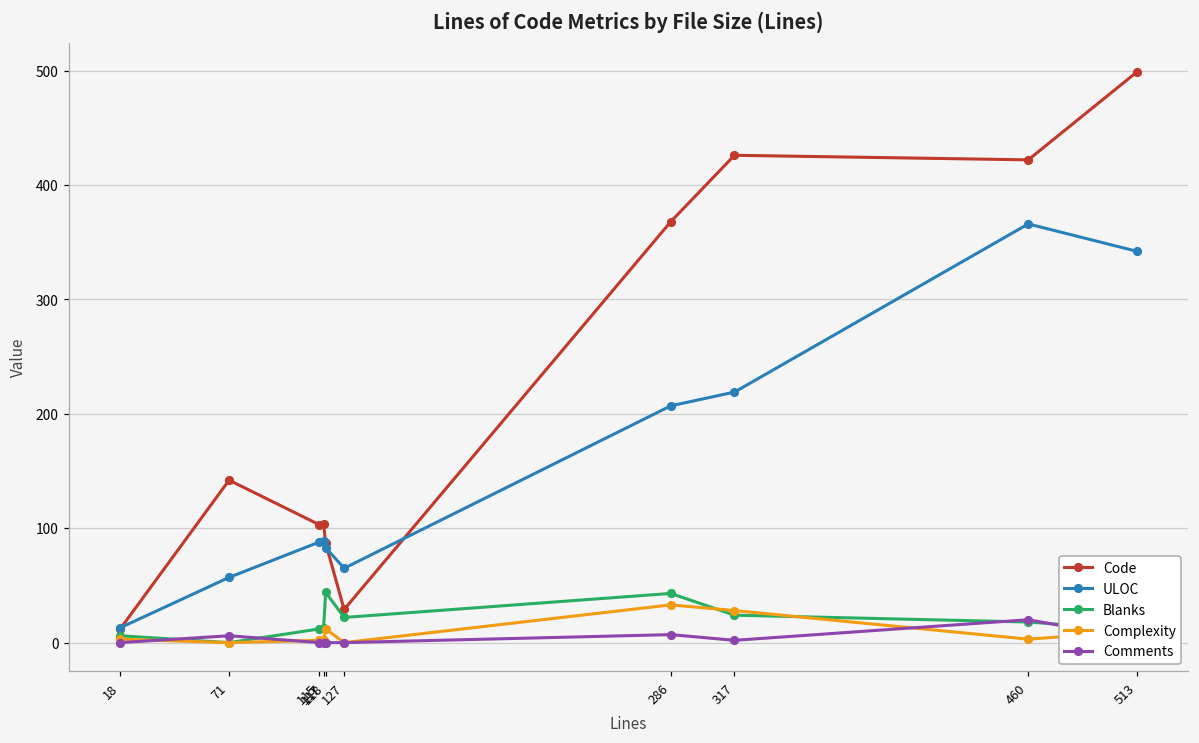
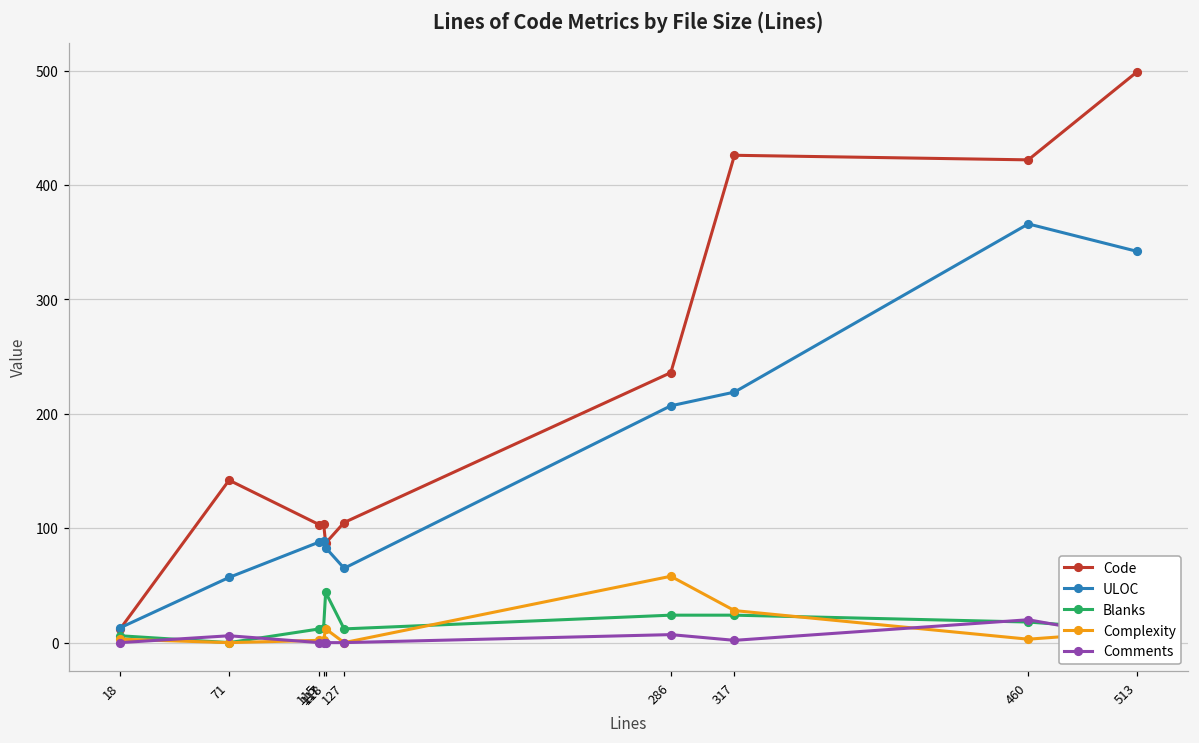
  {
    "Code": {
      "71": 142,
      "115": 103,
      "117": 104,
      "118": 87,
-     "127": 29,
-     "286": 368,
+     "127": 105,
+     "286": 236,
      "317": 426,
      "460": 422,
      "513": 499
    },
    "ULOC": {
      "71": 57,
      "115": 88,
      "117": 89,
      "118": 83,
      "127": 65,
      "286": 207,
      "317": 219,
      "460": 366,
      "513": 342
    },
    "Blanks": {
      "18": 6,
      "115": 12,
      "118": 44,
-     "127": 22,
-     "286": 43,
+     "127": 12,
+     "286": 24,
      "317": 24
    },
    "Complexity": {
      "18": 3,
-     "286": 33,
+     "286": 58,
      "317": 28,
      "460": 3
    },
    "Comments": {
      "18": 0,
      "71": 6,
      "118": 0,
      "286": 7,
      "317": 2
    }
  }
